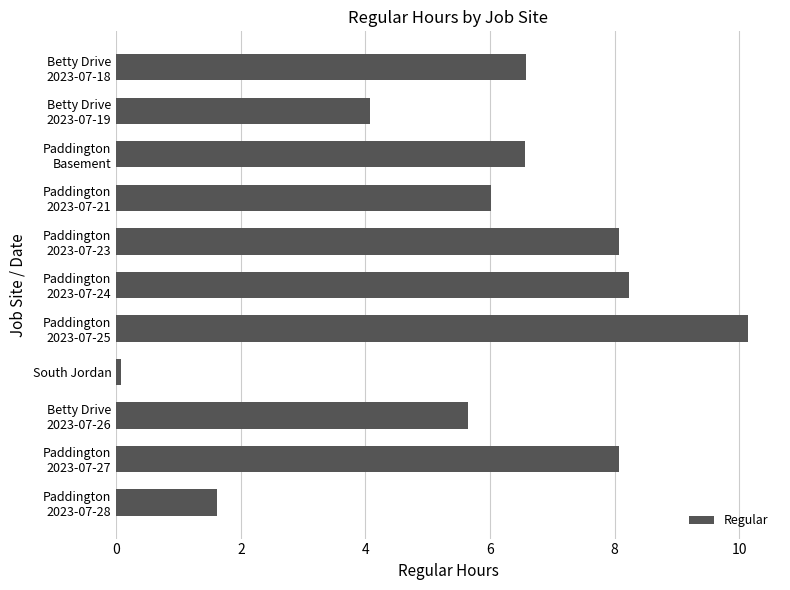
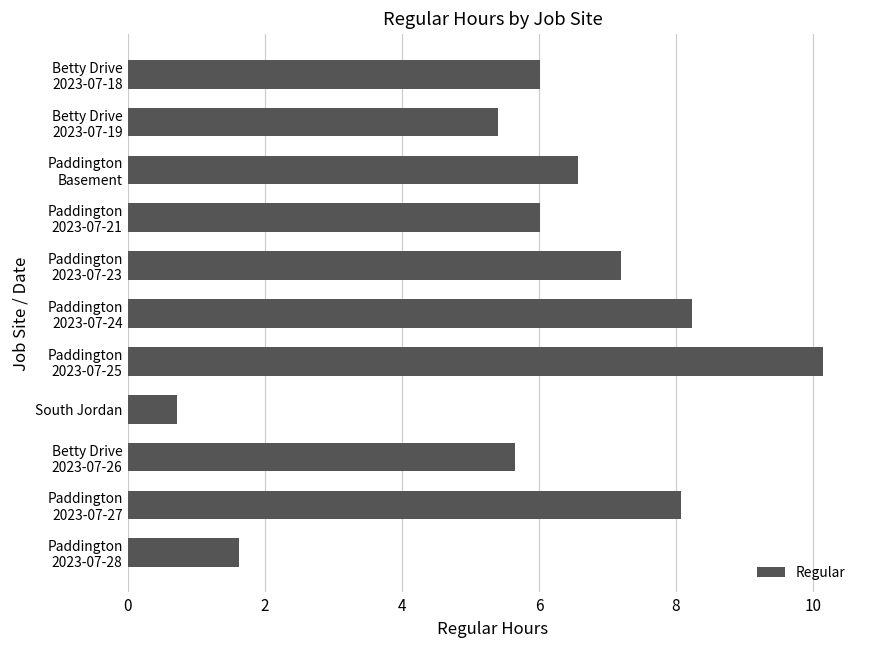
  {
-   "Betty Drive 2023-07-18": 6.6,
-   "Betty Drive 2023-07-19": 4.1,
+   "Betty Drive 2023-07-18": 6.0,
+   "Betty Drive 2023-07-19": 5.4,
    "Paddington Basement": 6.6,
    "Paddington 2023-07-21": 6.0,
-   "Paddington 2023-07-23": 8.1,
+   "Paddington 2023-07-23": 7.2,
    "Paddington 2023-07-24": 8.2,
    "Paddington 2023-07-25": 10.2,
-   "South Jordan": 0.1,
+   "South Jordan": 0.7,
    "Betty Drive 2023-07-26": 5.7,
    "Paddington 2023-07-27": 8.1,
    "Paddington 2023-07-28": 1.6
  }
